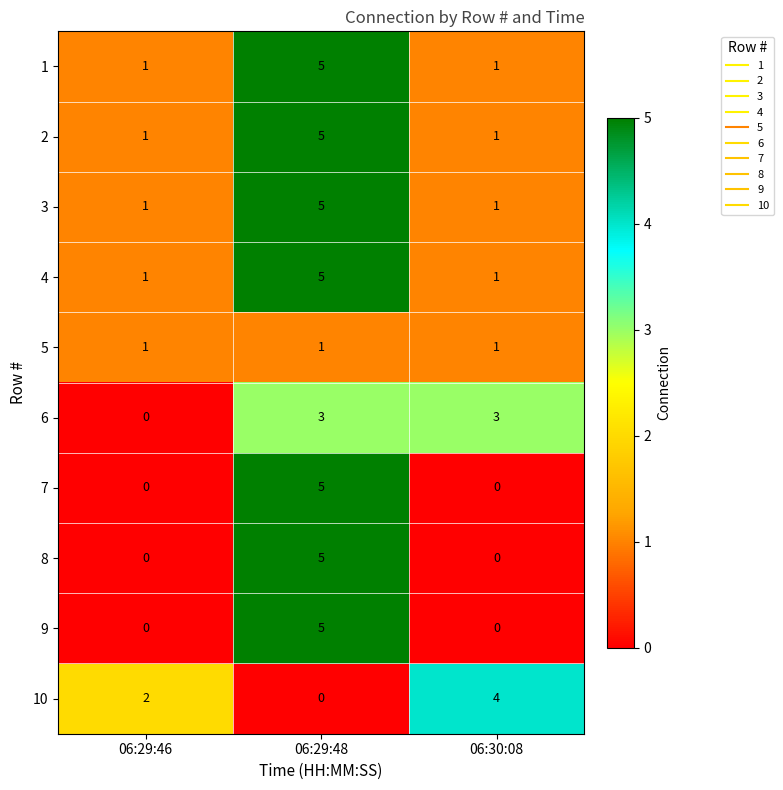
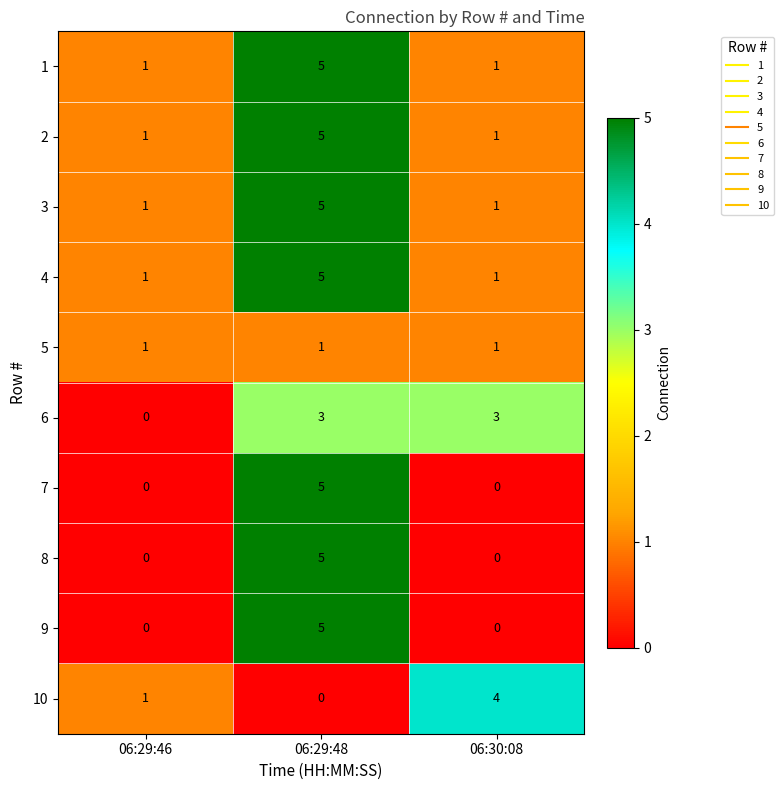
  {
    "1": {
      "06:29:46": 1,
      "06:29:48": 5,
      "06:30:08": 1
    },
    "2": {
      "06:29:46": 1,
      "06:29:48": 5,
      "06:30:08": 1
    },
    "3": {
      "06:29:46": 1,
      "06:29:48": 5,
      "06:30:08": 1
    },
    "4": {
      "06:29:46": 1,
      "06:29:48": 5,
      "06:30:08": 1
    },
    "5": {
      "06:29:46": 1,
      "06:29:48": 1,
      "06:30:08": 1
    },
    "6": {
      "06:29:46": 0,
      "06:29:48": 3,
      "06:30:08": 3
    },
    "7": {
      "06:29:46": 0,
      "06:29:48": 5,
      "06:30:08": 0
    },
    "8": {
      "06:29:46": 0,
      "06:29:48": 5,
      "06:30:08": 0
    },
    "9": {
      "06:29:46": 0,
      "06:29:48": 5,
      "06:30:08": 0
    },
    "10": {
-     "06:29:46": 2,
+     "06:29:46": 1,
      "06:29:48": 0,
      "06:30:08": 4
    }
  }
